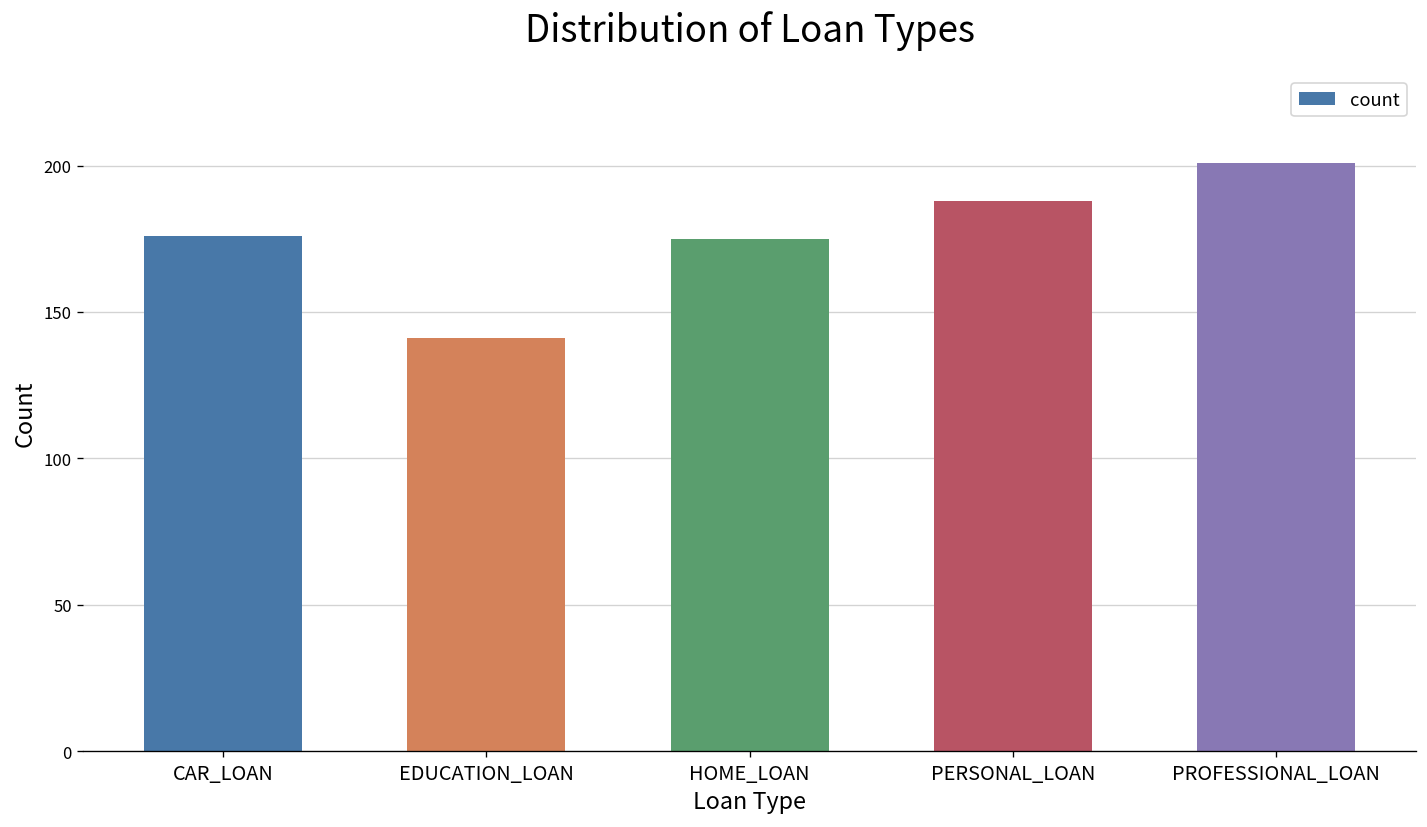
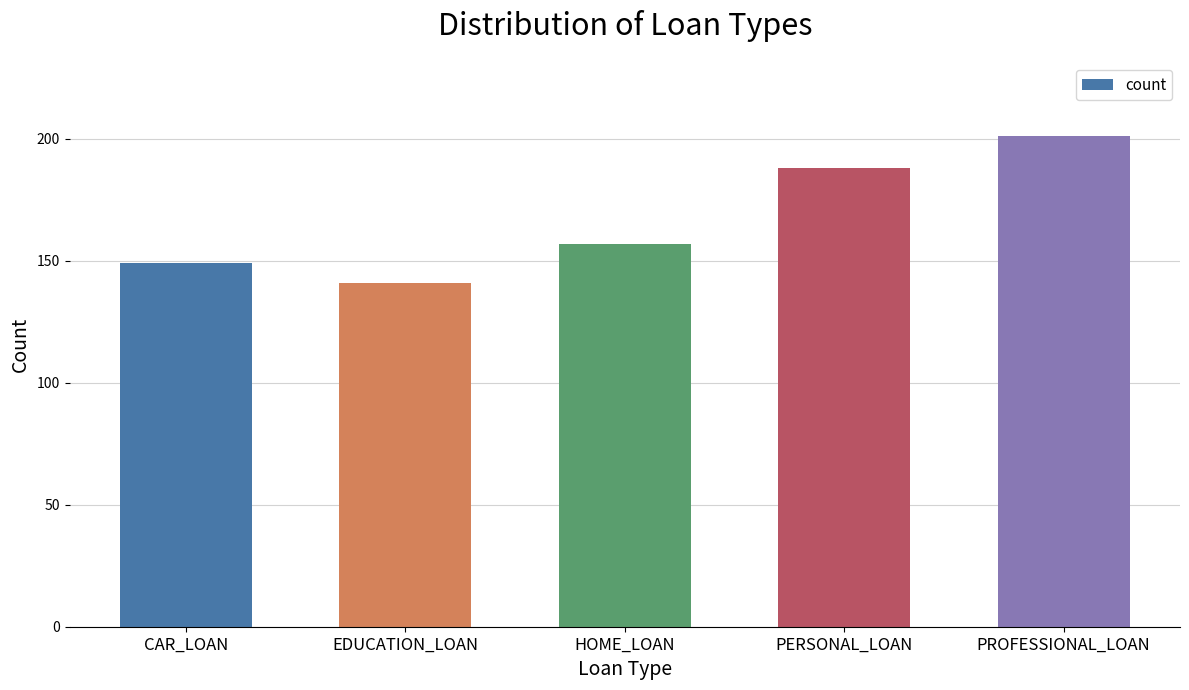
  {
-   "CAR_LOAN": 176,
+   "CAR_LOAN": 149,
    "EDUCATION_LOAN": 141,
-   "HOME_LOAN": 175,
+   "HOME_LOAN": 157,
    "PERSONAL_LOAN": 188,
    "PROFESSIONAL_LOAN": 201
  }
